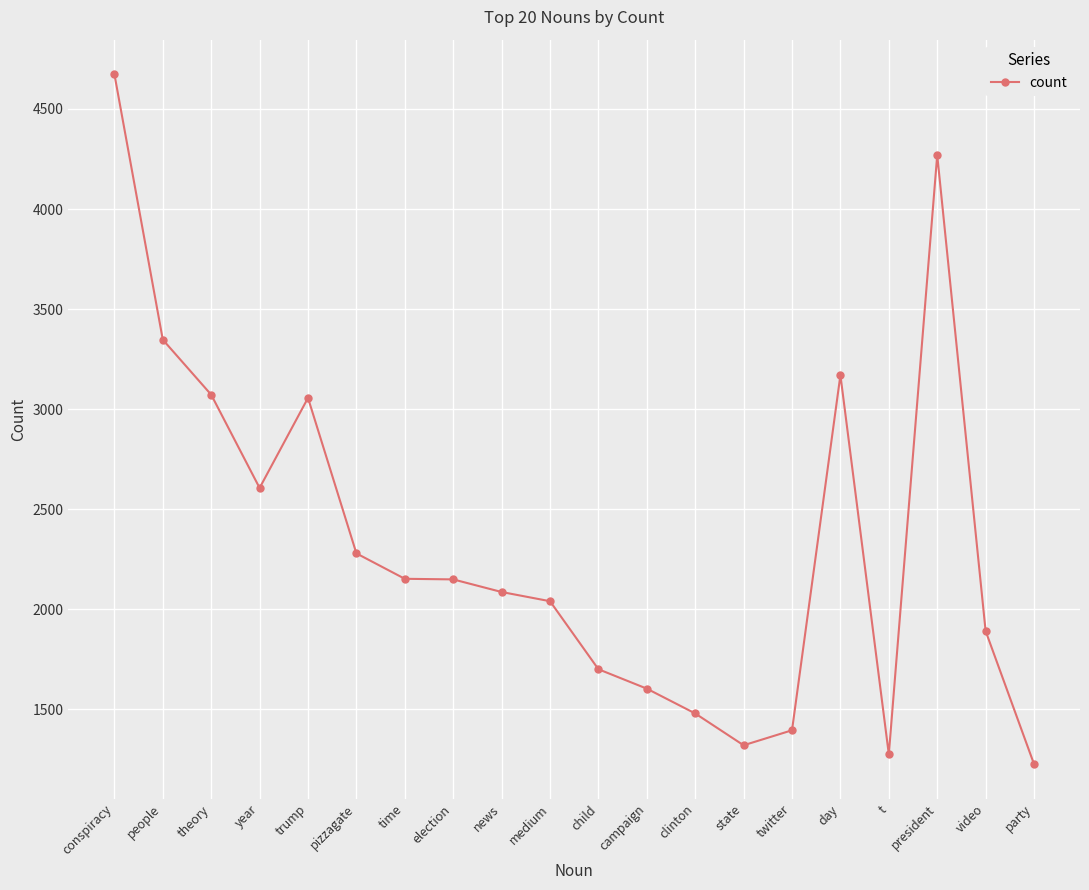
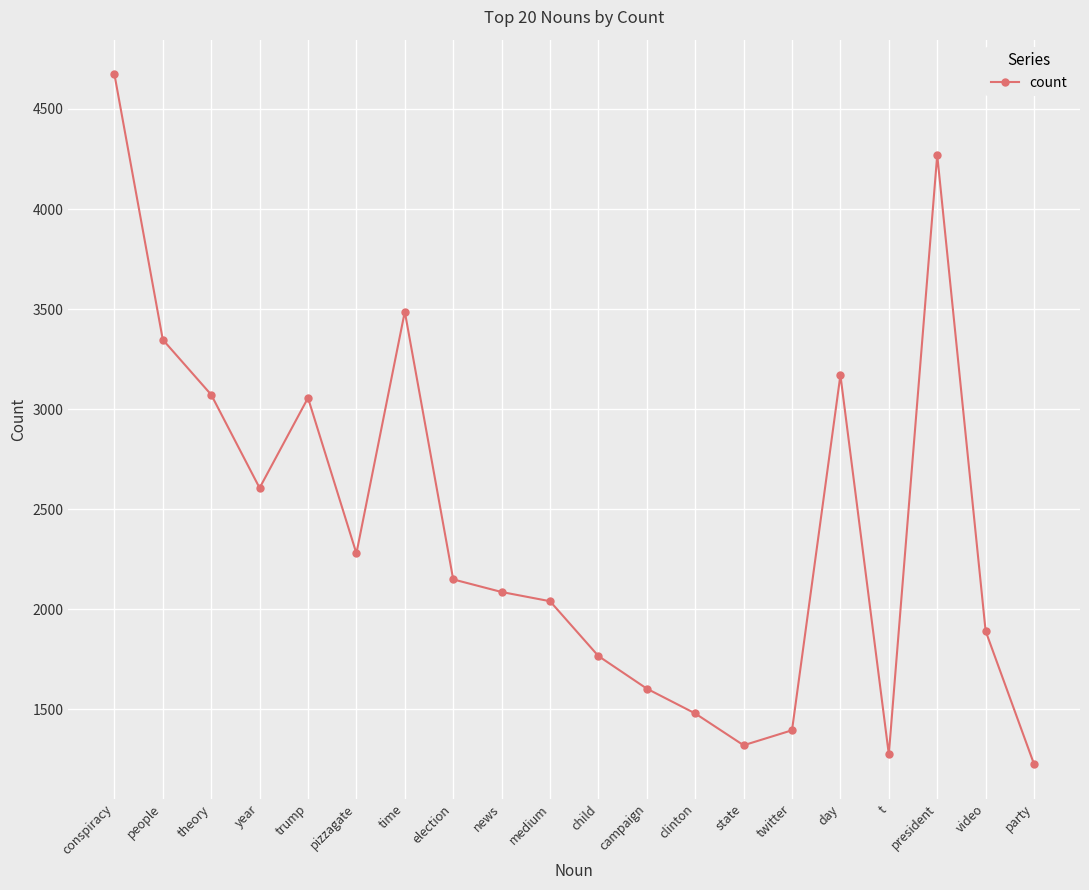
  {
    "conspiracy": 4670,
    "people": 3350,
    "theory": 3070,
    "year": 2610,
    "trump": 3060,
    "pizzagate": 2280,
-   "time": 2150,
+   "time": 3490,
    "election": 2150,
    "news": 2090,
    "medium": 2040,
-   "child": 1700,
+   "child": 1770,
    "campaign": 1600,
    "clinton": 1480,
    "state": 1320,
    "twitter": 1400,
    "day": 3170,
    "t": 1280,
    "president": 4270,
    "video": 1890,
    "party": 1230
  }
